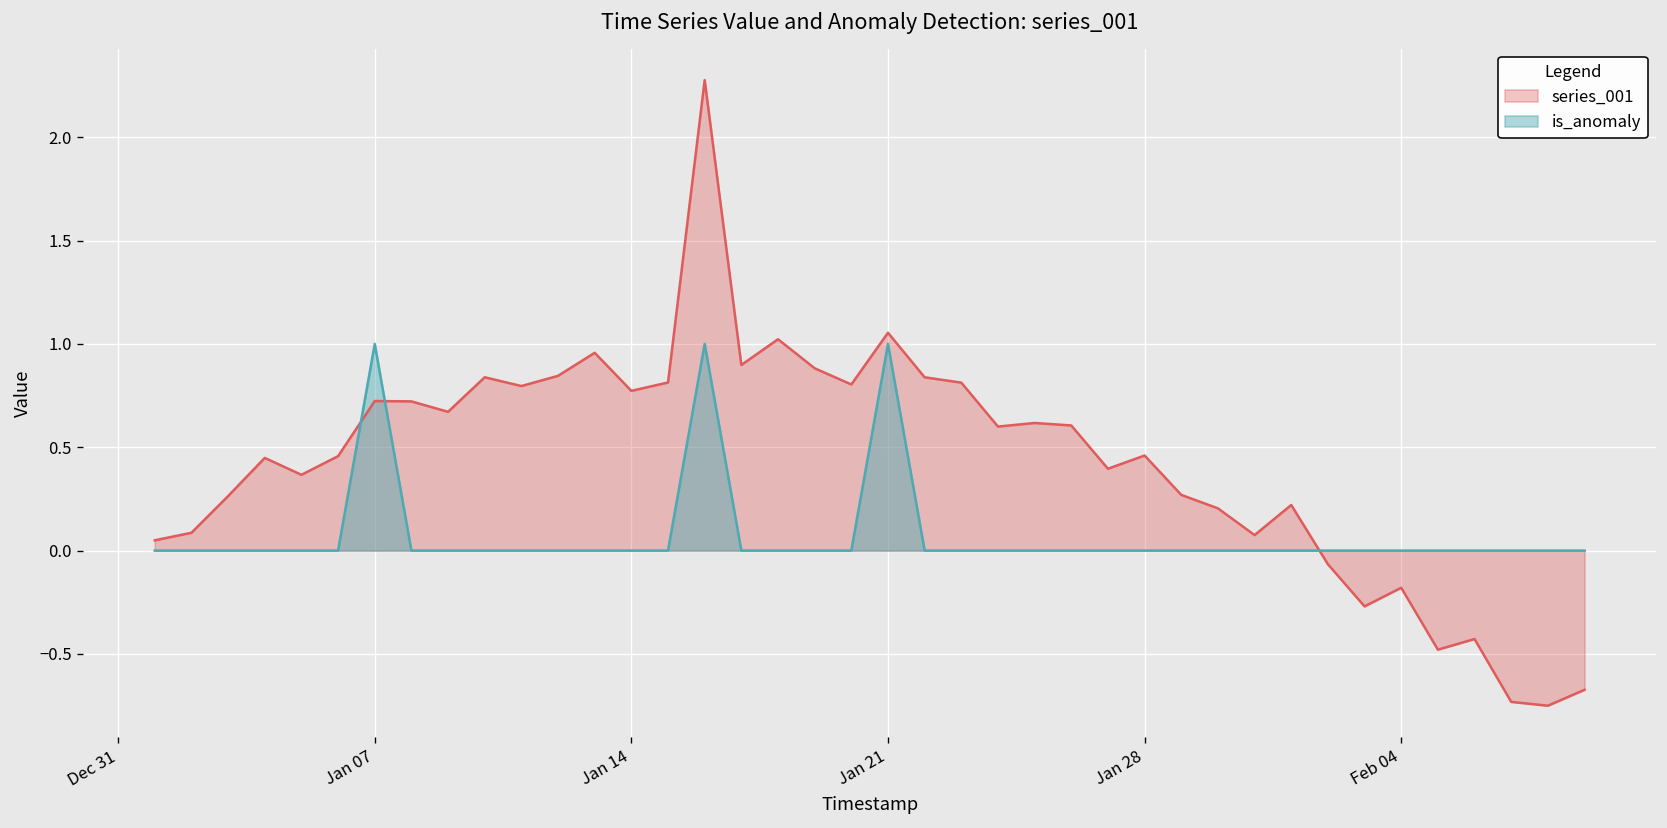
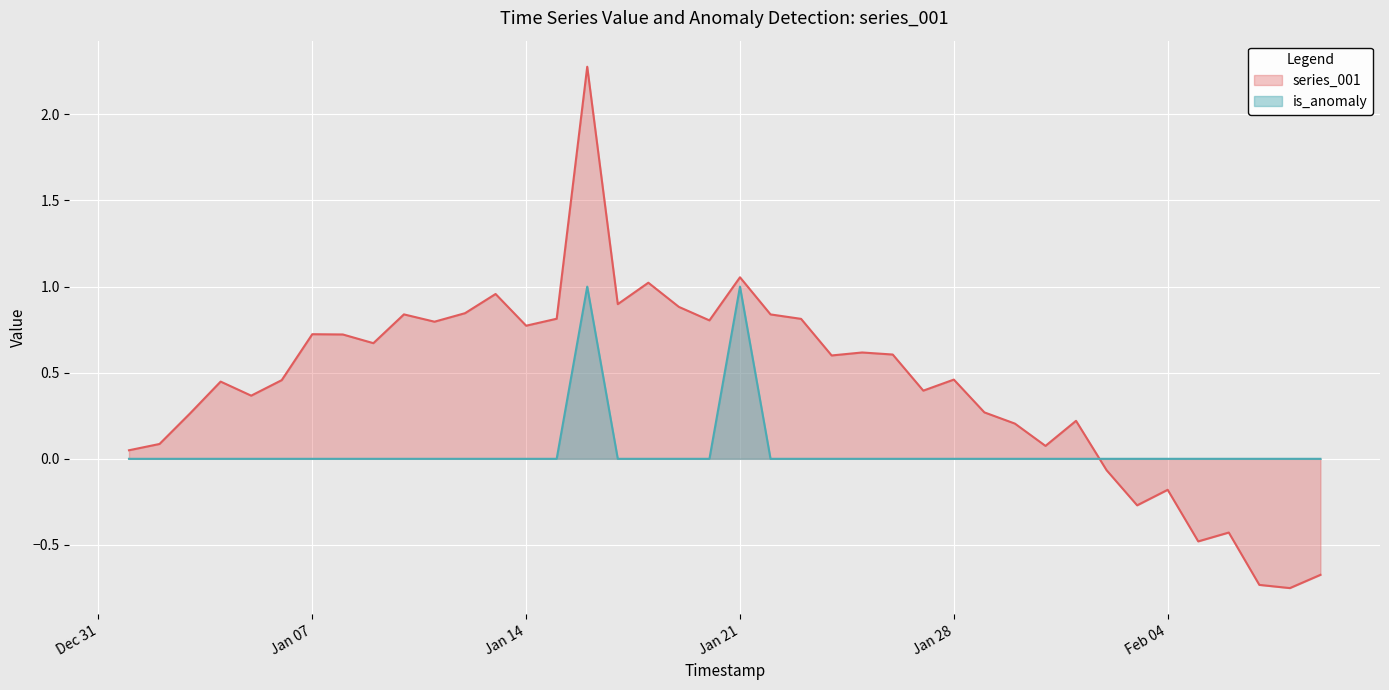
  {
    "is_anomaly": {
-     "Jan 07": 1,
+     "Jan 07": 0,
      "Jan 14": 0,
      "Jan 21": 1,
      "Jan 28": 0
    }
  }
